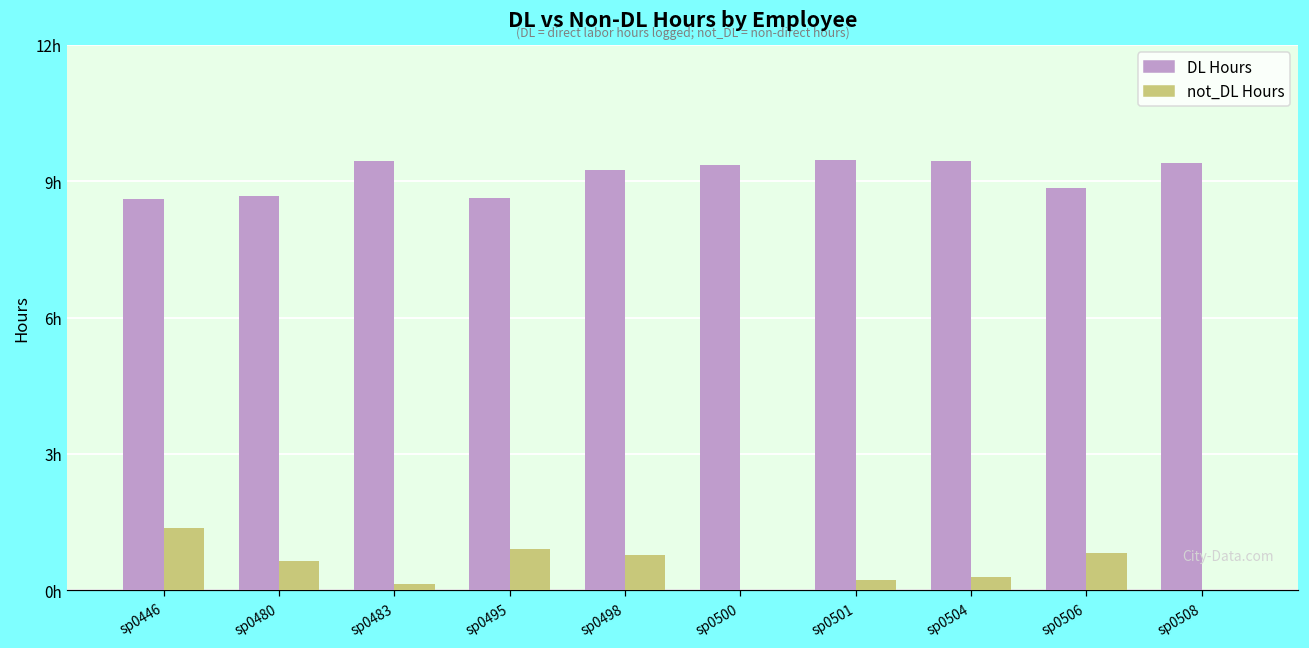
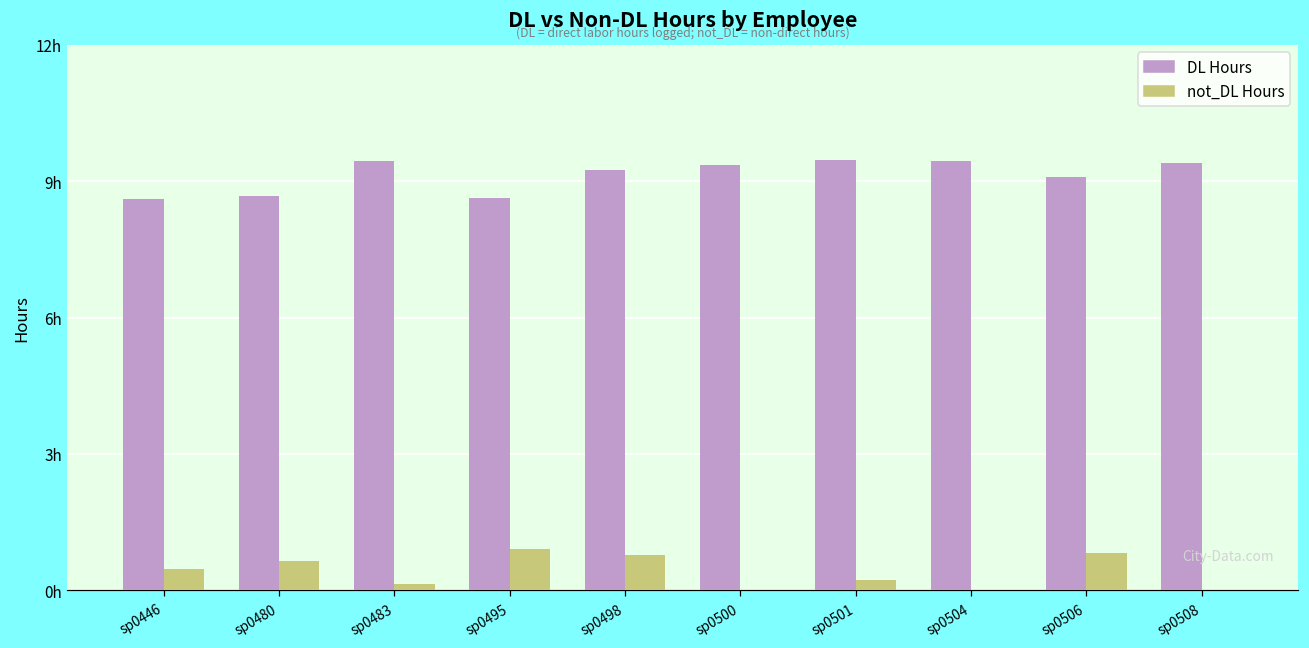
  {
    "DL Hours": {
      "sp0446": "8.6h",
      "sp0480": "8.7h",
      "sp0483": "9.4h",
      "sp0495": "8.6h",
      "sp0498": "9.3h",
      "sp0500": "9.4h",
      "sp0501": "9.5h",
      "sp0504": "9.4h",
-     "sp0506": "8.9h",
+     "sp0506": "9.1h",
      "sp0508": "9.4h"
    },
    "not_DL Hours": {
-     "sp0446": "1.4h",
+     "sp0446": "0.5h",
      "sp0480": "0.6h",
      "sp0483": "0.1h",
      "sp0495": "0.9h",
      "sp0498": "0.8h",
      "sp0500": "0.0h",
      "sp0501": "0.2h",
-     "sp0504": "0.3h",
+     "sp0504": "0.0h",
      "sp0506": "0.8h",
      "sp0508": "0.0h"
    }
  }
